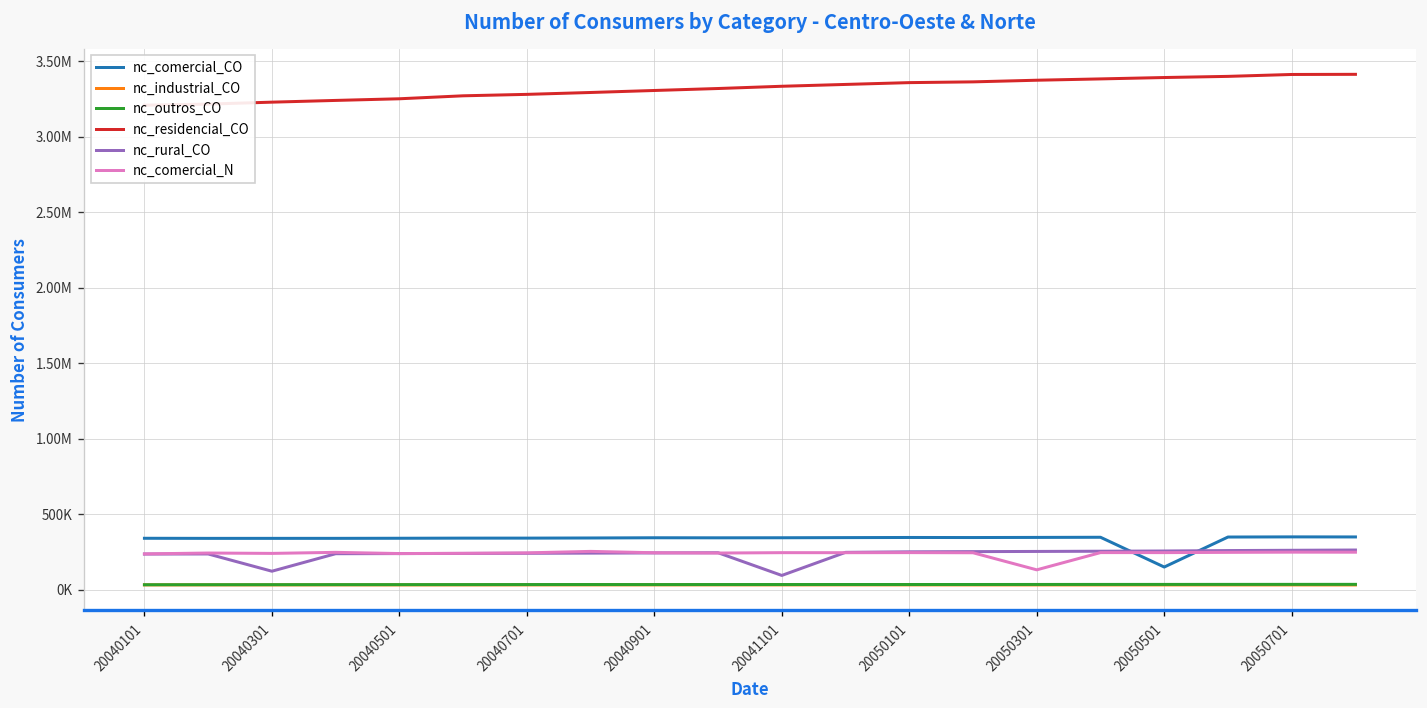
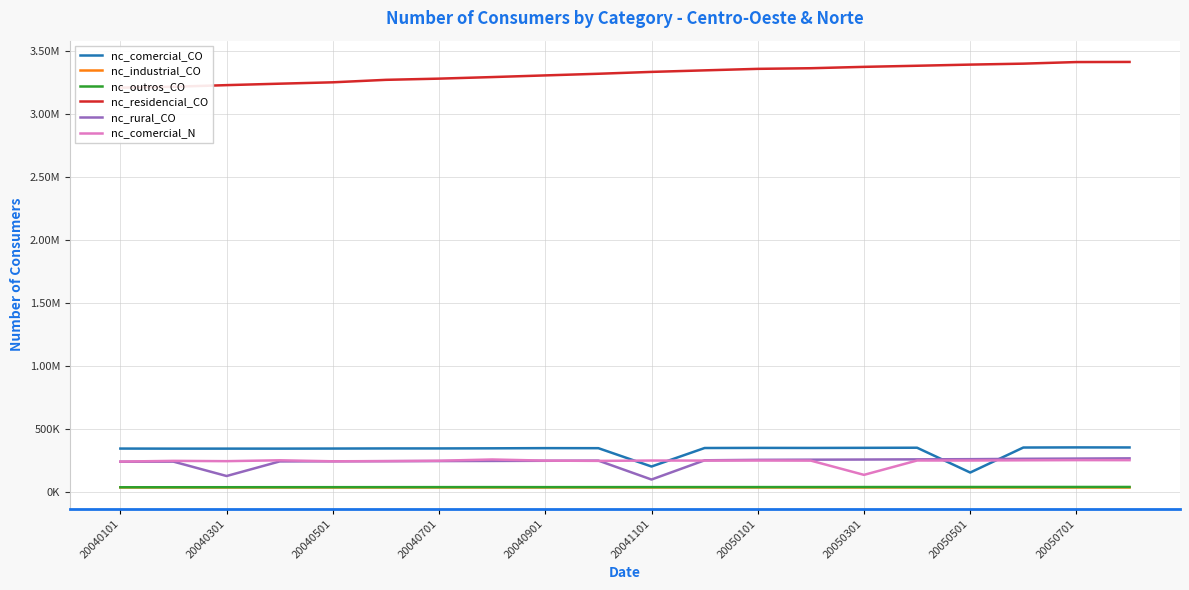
  {
    "nc_comercial_CO": {
      "20040101": 340000,
      "20040301": 340000,
      "20040501": 340000,
      "20040701": 340000,
      "20040901": 350000,
-     "20041101": 350000,
+     "20041101": 200000,
      "20050101": 350000,
      "20050301": 350000,
      "20050501": 150000,
      "20050701": 350000
    },
    "nc_residencial_CO": {
      "20040301": 3230000,
      "20040501": 3250000,
      "20040701": 3280000,
      "20040901": 3310000,
      "20041101": 3340000,
      "20050101": 3360000,
      "20050301": 3380000,
      "20050501": 3390000,
      "20050701": 3410000
    },
    "nc_rural_CO": {
      "20040301": 120000,
      "20041101": 100000,
      "20050301": 250000
    },
    "nc_comercial_N": {
      "20040301": 240000,
      "20041101": 250000,
      "20050301": 130000
    }
  }
